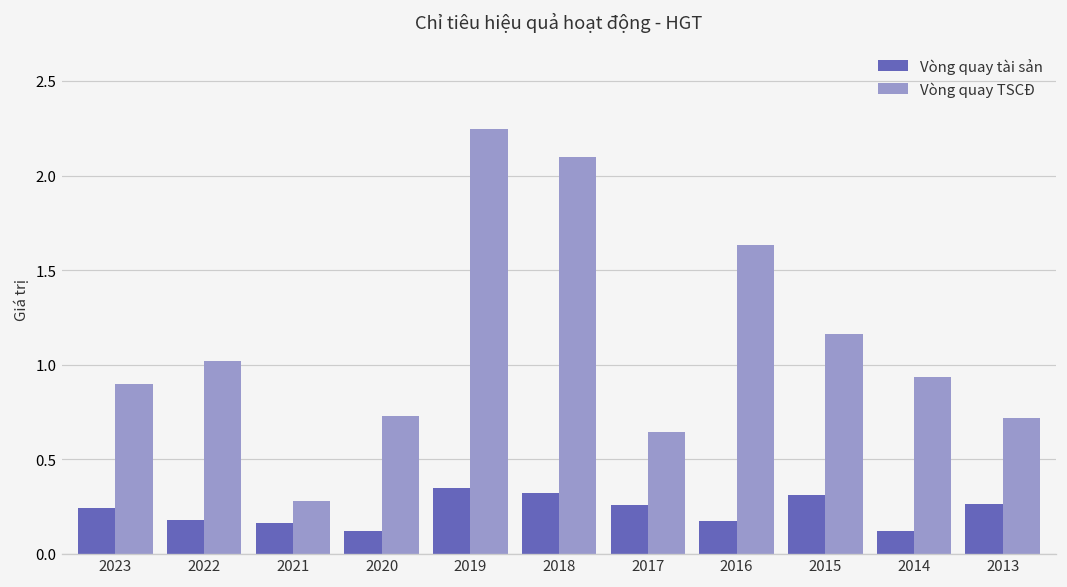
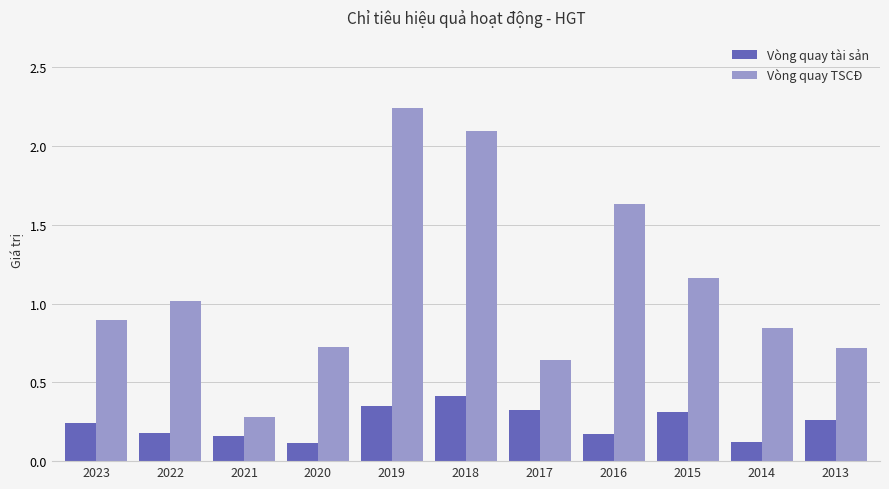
  {
    "Vòng quay tài sản": {
      "2023": 0.24,
      "2022": 0.18,
      "2021": 0.16,
      "2020": 0.12,
      "2019": 0.35,
-     "2018": 0.32,
-     "2017": 0.26,
+     "2018": 0.41,
+     "2017": 0.33,
      "2016": 0.17,
      "2015": 0.31,
      "2014": 0.12,
      "2013": 0.26
    },
    "Vòng quay TSCĐ": {
      "2023": 0.90,
      "2022": 1.02,
      "2021": 0.28,
      "2020": 0.73,
      "2019": 2.24,
      "2018": 2.10,
      "2017": 0.64,
      "2016": 1.63,
      "2015": 1.16,
-     "2014": 0.94,
+     "2014": 0.84,
      "2013": 0.72
    }
  }
